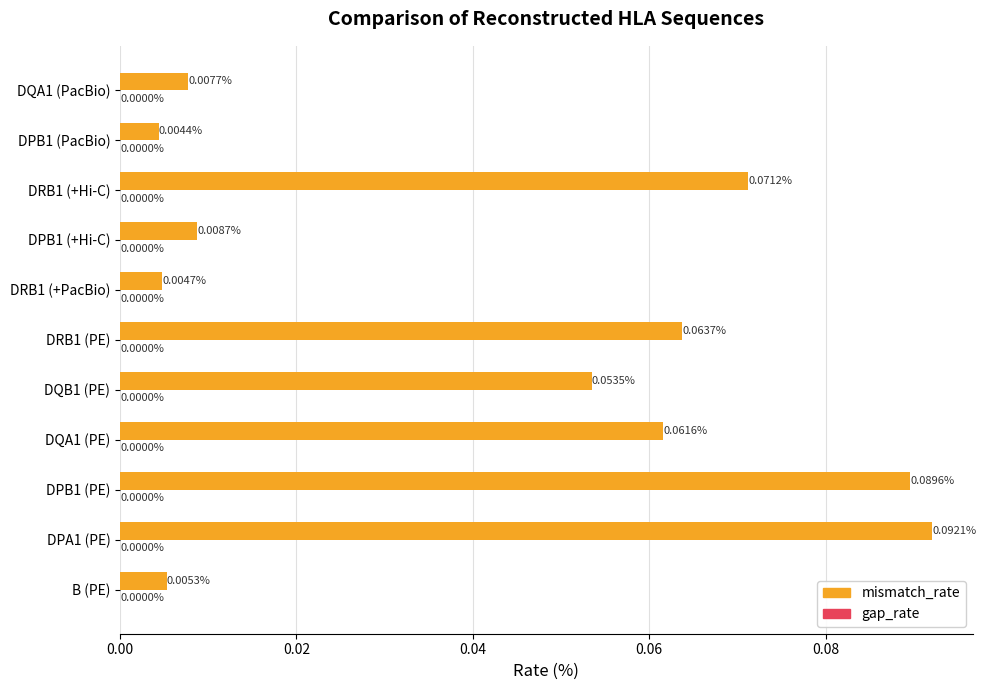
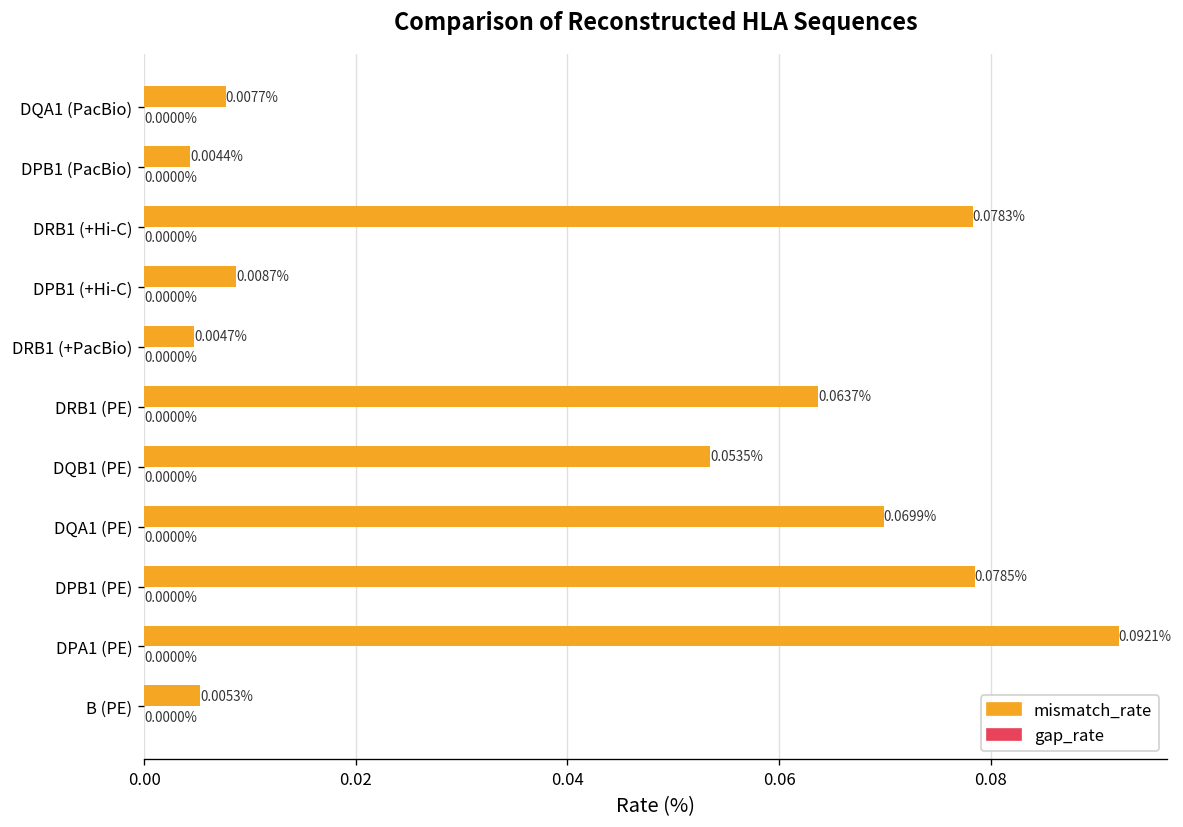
  {
    "mismatch_rate": {
      "DQA1 (PacBio)": "0.0077%",
      "DPB1 (PacBio)": "0.0044%",
-     "DRB1 (+Hi-C)": "0.0712%",
+     "DRB1 (+Hi-C)": "0.0783%",
      "DPB1 (+Hi-C)": "0.0087%",
      "DRB1 (+PacBio)": "0.0047%",
      "DRB1 (PE)": "0.0637%",
      "DQB1 (PE)": "0.0535%",
-     "DQA1 (PE)": "0.0616%",
-     "DPB1 (PE)": "0.0896%",
+     "DQA1 (PE)": "0.0699%",
+     "DPB1 (PE)": "0.0785%",
      "DPA1 (PE)": "0.0921%",
      "B (PE)": "0.0053%"
    },
    "gap_rate": {
      "DQA1 (PacBio)": "0.0000%",
      "DPB1 (PacBio)": "0.0000%",
      "DRB1 (+Hi-C)": "0.0000%",
      "DPB1 (+Hi-C)": "0.0000%",
      "DRB1 (+PacBio)": "0.0000%",
      "DRB1 (PE)": "0.0000%",
      "DQB1 (PE)": "0.0000%",
      "DQA1 (PE)": "0.0000%",
      "DPB1 (PE)": "0.0000%",
      "DPA1 (PE)": "0.0000%",
      "B (PE)": "0.0000%"
    }
  }
